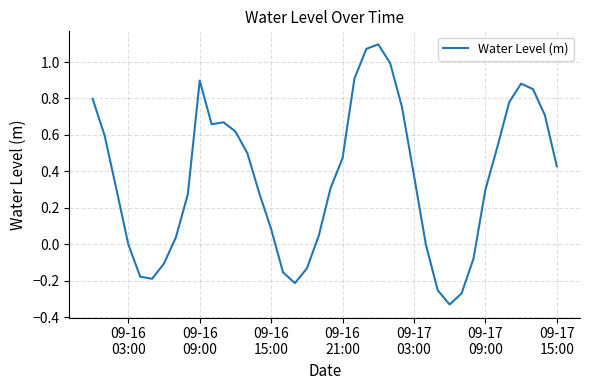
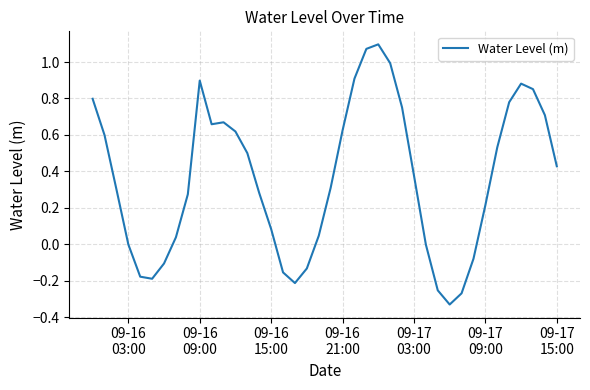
  {
    "09-16 03:00": 0.00,
    "09-16 09:00": 0.90,
    "09-16 15:00": 0.08,
-   "09-16 21:00": 0.47,
+   "09-16 21:00": 0.62,
    "09-17 03:00": 0.38,
-   "09-17 09:00": 0.30,
+   "09-17 09:00": 0.21,
    "09-17 15:00": 0.43
  }
